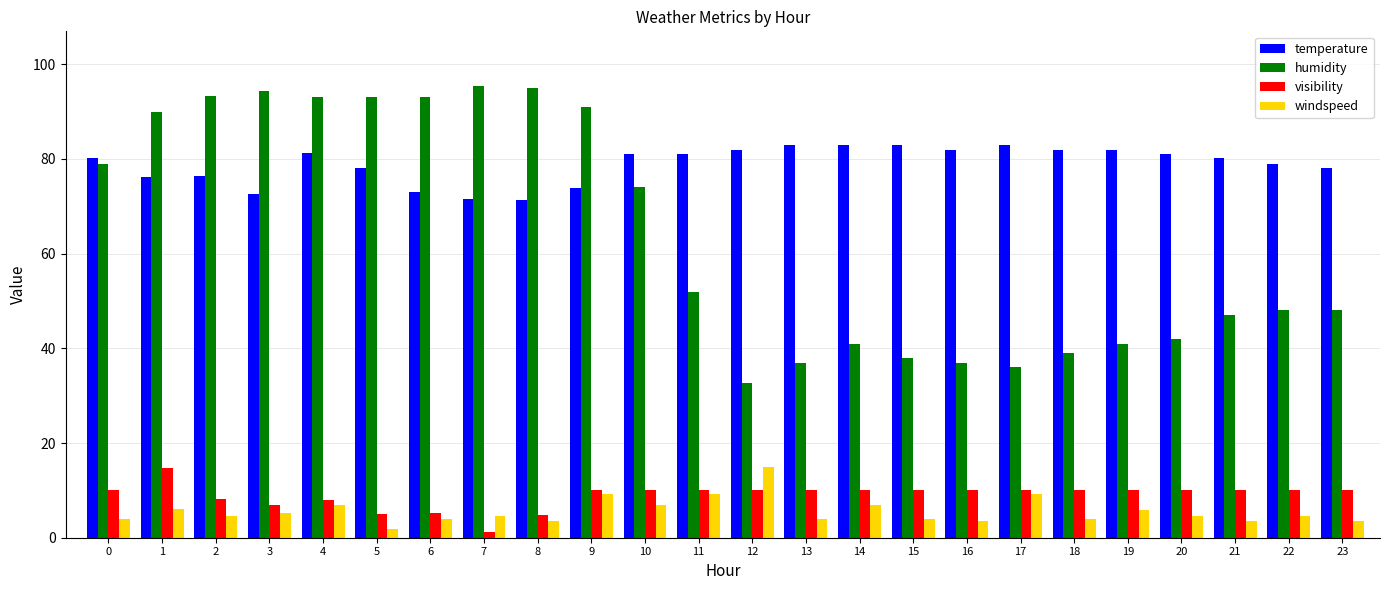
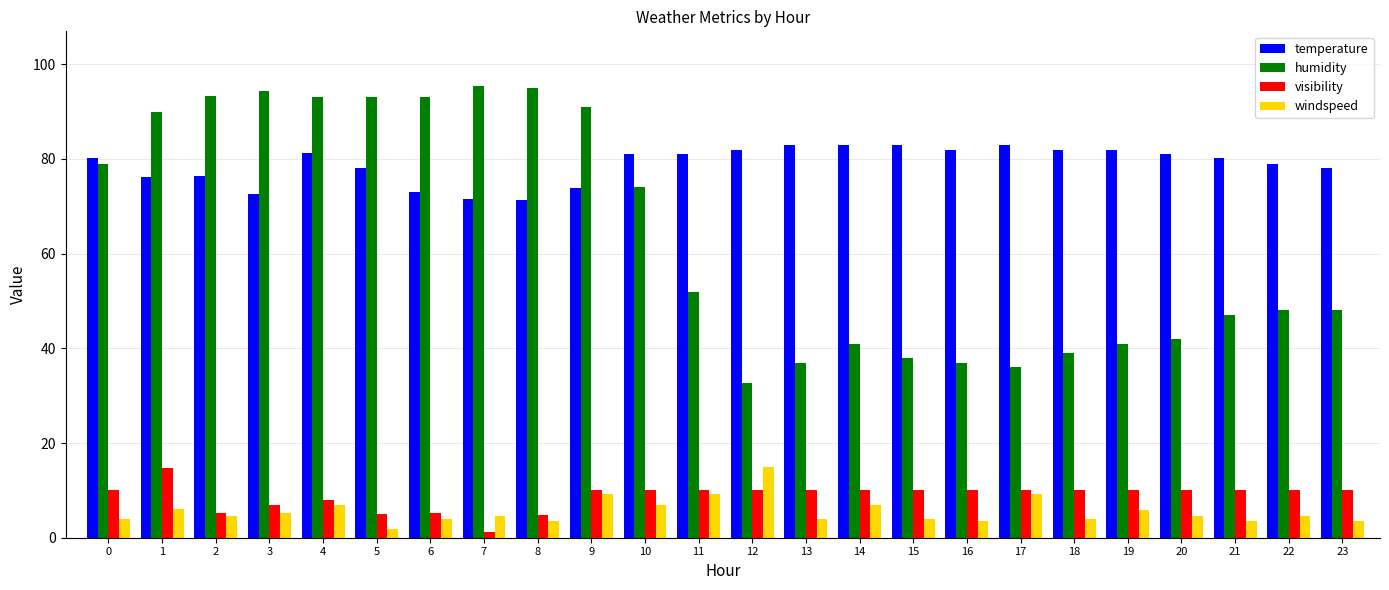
  {
    "temperature": {
      "0": 80,
      "1": 76,
      "2": 76,
      "3": 73,
      "4": 81,
      "5": 78,
      "6": 73,
      "7": 72,
      "8": 71,
      "9": 74,
      "10": 81,
      "11": 81,
      "12": 82,
      "13": 83,
      "14": 83,
      "15": 83,
      "16": 82,
      "17": 83,
      "18": 82,
      "19": 82,
      "20": 81,
      "21": 80,
      "22": 79,
      "23": 78
    },
    "humidity": {
      "0": 79,
      "1": 90,
      "2": 93,
      "3": 94,
      "4": 93,
      "5": 93,
      "6": 93,
      "7": 96,
      "8": 95,
      "9": 91,
      "10": 74,
      "11": 52,
      "12": 33,
      "13": 37,
      "14": 41,
      "15": 38,
      "16": 37,
      "17": 36,
      "18": 39,
      "19": 41,
      "20": 42,
      "21": 47,
      "22": 48,
      "23": 48
    },
    "visibility": {
      "0": 10,
      "1": 15,
-     "2": 8,
+     "2": 5,
      "3": 7,
      "4": 8,
      "5": 5,
      "6": 5,
      "7": 1,
      "8": 5,
      "9": 10,
      "10": 10,
      "11": 10,
      "12": 10,
      "13": 10,
      "14": 10,
      "15": 10,
      "16": 10,
      "17": 10,
      "18": 10,
      "19": 10,
      "20": 10,
      "21": 10,
      "22": 10,
      "23": 10
    },
    "windspeed": {
      "0": 4,
      "1": 6,
      "2": 5,
      "3": 5,
      "4": 7,
      "5": 2,
      "6": 4,
      "7": 5,
      "8": 4,
      "9": 9,
      "10": 7,
      "11": 9,
      "12": 15,
      "13": 4,
      "14": 7,
      "15": 4,
      "16": 4,
      "17": 9,
      "18": 4,
      "19": 6,
      "20": 5,
      "21": 4,
      "22": 5,
      "23": 4
    }
  }
